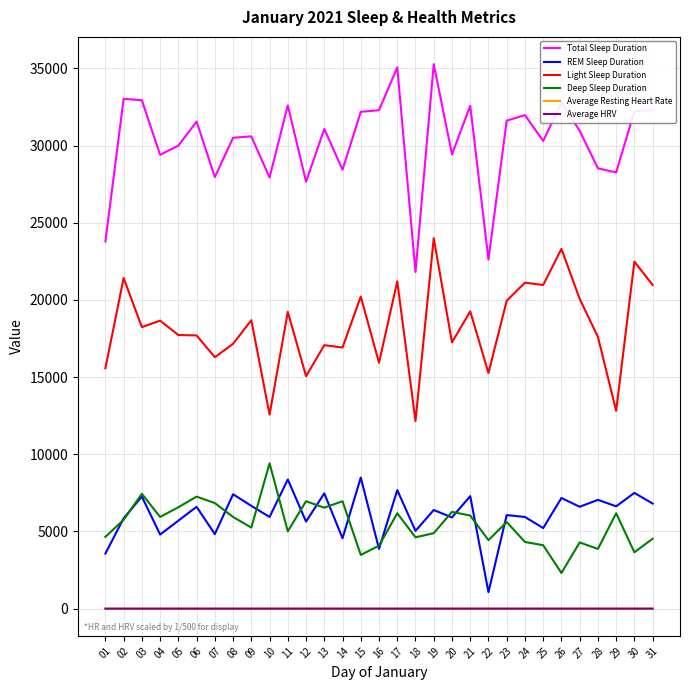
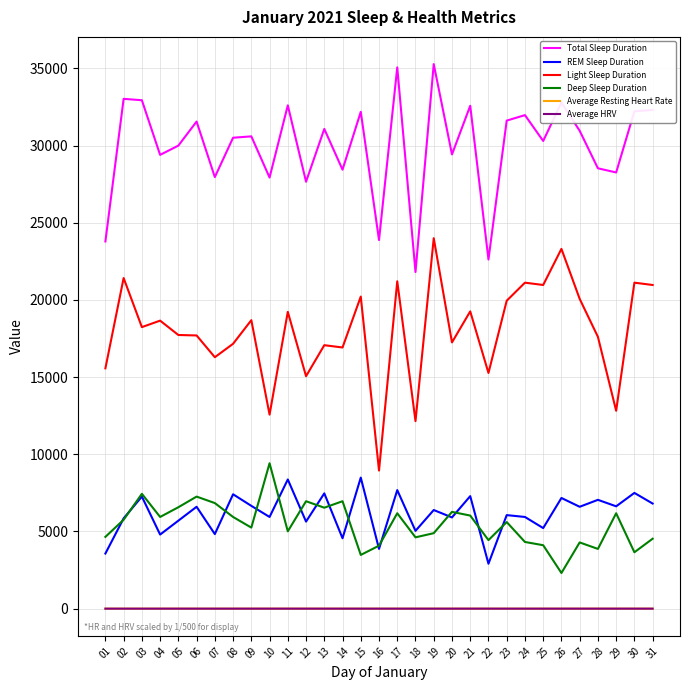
  {
    "Total Sleep Duration": {
      "01": 23800,
      "02": 33000,
      "03": 32900,
      "04": 29400,
      "05": 30000,
      "06": 31600,
      "07": 28000,
      "08": 30500,
      "09": 30600,
      "10": 27900,
      "11": 32600,
      "12": 27700,
      "13": 31100,
      "14": 28400,
      "15": 32200,
-     "16": 32300,
+     "16": 23900,
      "17": 35100,
      "18": 21800,
      "19": 35300,
      "20": 29400,
      "21": 32600,
      "22": 22600,
      "23": 31600,
      "24": 32000,
      "25": 30300,
      "27": 31000,
      "28": 28500,
      "29": 28300
    },
    "REM Sleep Duration": {
      "01": 3600,
      "03": 7300,
      "04": 4800,
      "05": 5700,
      "06": 6600,
      "07": 4800,
      "08": 7400,
      "09": 6700,
      "10": 5900,
      "11": 8400,
      "12": 5600,
      "13": 7500,
      "14": 4600,
      "15": 8500,
      "16": 3900,
      "17": 7700,
      "18": 5000,
      "19": 6400,
      "20": 5900,
      "21": 7300,
-     "22": 1100,
+     "22": 2900,
      "23": 6100,
      "24": 5900,
      "25": 5200,
      "26": 7200,
      "27": 6600,
      "28": 7100,
      "29": 6600,
      "30": 7500,
      "31": 6800
    },
    "Light Sleep Duration": {
      "01": 15600,
      "02": 21400,
      "03": 18200,
      "04": 18700,
      "05": 17700,
      "06": 17700,
      "07": 16300,
      "08": 17200,
      "09": 18700,
      "10": 12600,
      "11": 19200,
      "12": 15100,
      "13": 17100,
      "14": 16900,
      "15": 20200,
-     "16": 15900,
+     "16": 8900,
      "17": 21200,
      "18": 12200,
      "19": 24000,
      "20": 17300,
      "21": 19300,
      "22": 15300,
      "23": 20000,
      "24": 21100,
      "25": 21000,
      "26": 23300,
      "27": 20100,
      "28": 17600,
      "29": 12800,
-     "30": 22500,
+     "30": 21100,
      "31": 21000
    },
    "Deep Sleep Duration": {
      "01": 4700,
      "03": 7400,
      "04": 5900,
      "05": 6600,
      "06": 7300,
      "07": 6800,
      "08": 5900,
      "09": 5300,
      "10": 9400,
      "11": 5000,
      "12": 7000,
      "13": 6500,
      "14": 7000,
      "15": 3500,
      "16": 4100,
      "17": 6200,
      "18": 4600,
      "19": 4900,
      "20": 6300,
      "21": 6000,
      "22": 4400,
      "23": 5600,
      "24": 4300,
      "25": 4100,
      "26": 2300,
      "27": 4300,
      "28": 3900,
      "29": 6200,
      "30": 3700,
      "31": 4500
    },
    "Average HRV": {
      "09": 0,
      "10": 0,
      "11": 0,
      "12": 0,
      "13": 0,
      "14": 0,
      "15": 0,
      "16": 0,
      "17": 0,
      "18": 0,
      "19": 0,
      "20": 0,
      "21": 0,
      "22": 0,
      "23": 0,
      "24": 0,
      "25": 0,
      "26": 0,
      "27": 0,
      "28": 0,
      "29": 0,
      "30": 0,
      "31": 0
    }
  }
